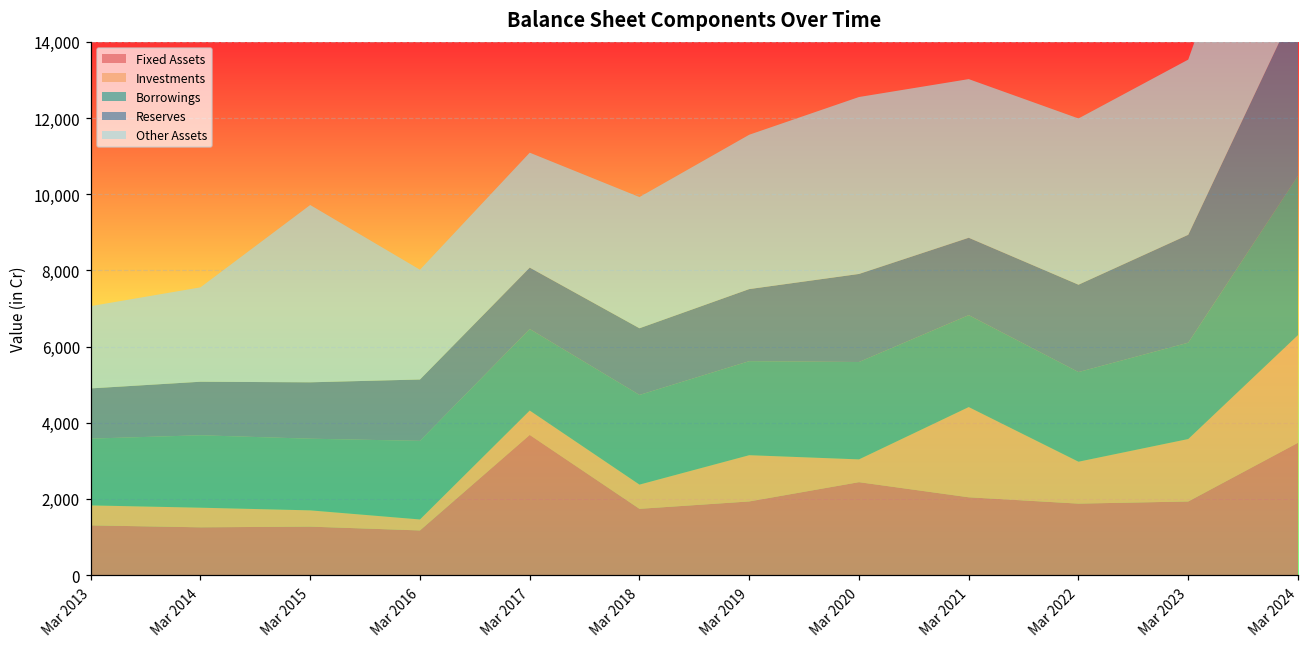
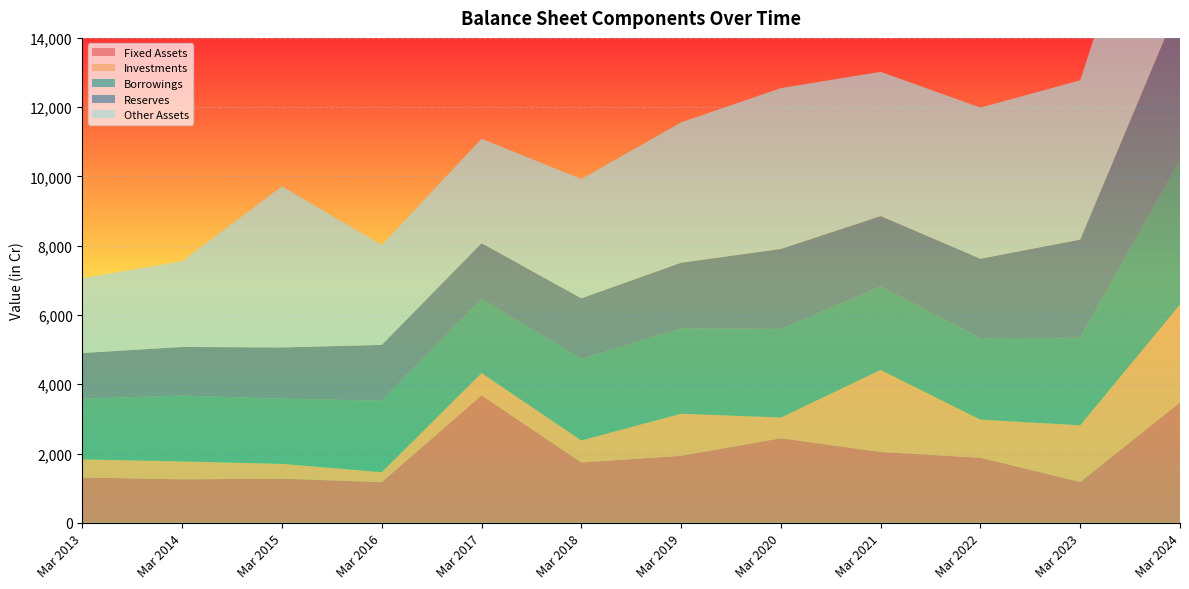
  {
    "Fixed Assets": {
      "Mar 2013": "1,300",
      "Mar 2014": "1,300",
      "Mar 2015": "1,300",
      "Mar 2016": "1,200",
      "Mar 2017": "3,700",
      "Mar 2018": "1,700",
      "Mar 2019": "1,900",
      "Mar 2020": "2,400",
      "Mar 2021": "2,000",
      "Mar 2022": "1,900",
-     "Mar 2023": "1,900",
+     "Mar 2023": "1,200",
      "Mar 2024": "3,500"
    },
    "Investments": {
      "Mar 2013": "500",
      "Mar 2014": "500",
      "Mar 2015": "400",
      "Mar 2016": "300",
      "Mar 2017": "600",
      "Mar 2018": "600",
      "Mar 2019": "1,200",
      "Mar 2020": "600",
      "Mar 2021": "2,400",
      "Mar 2022": "1,100",
      "Mar 2023": "1,600",
      "Mar 2024": "2,800"
    },
    "Other Assets": {
      "Mar 2013": "2,200",
      "Mar 2014": "2,500",
      "Mar 2015": "4,700",
      "Mar 2016": "2,900",
      "Mar 2017": "3,000",
      "Mar 2018": "3,400",
      "Mar 2019": "4,100",
      "Mar 2020": "4,600",
      "Mar 2021": "4,200",
      "Mar 2022": "4,400",
      "Mar 2023": "4,600"
    }
  }
